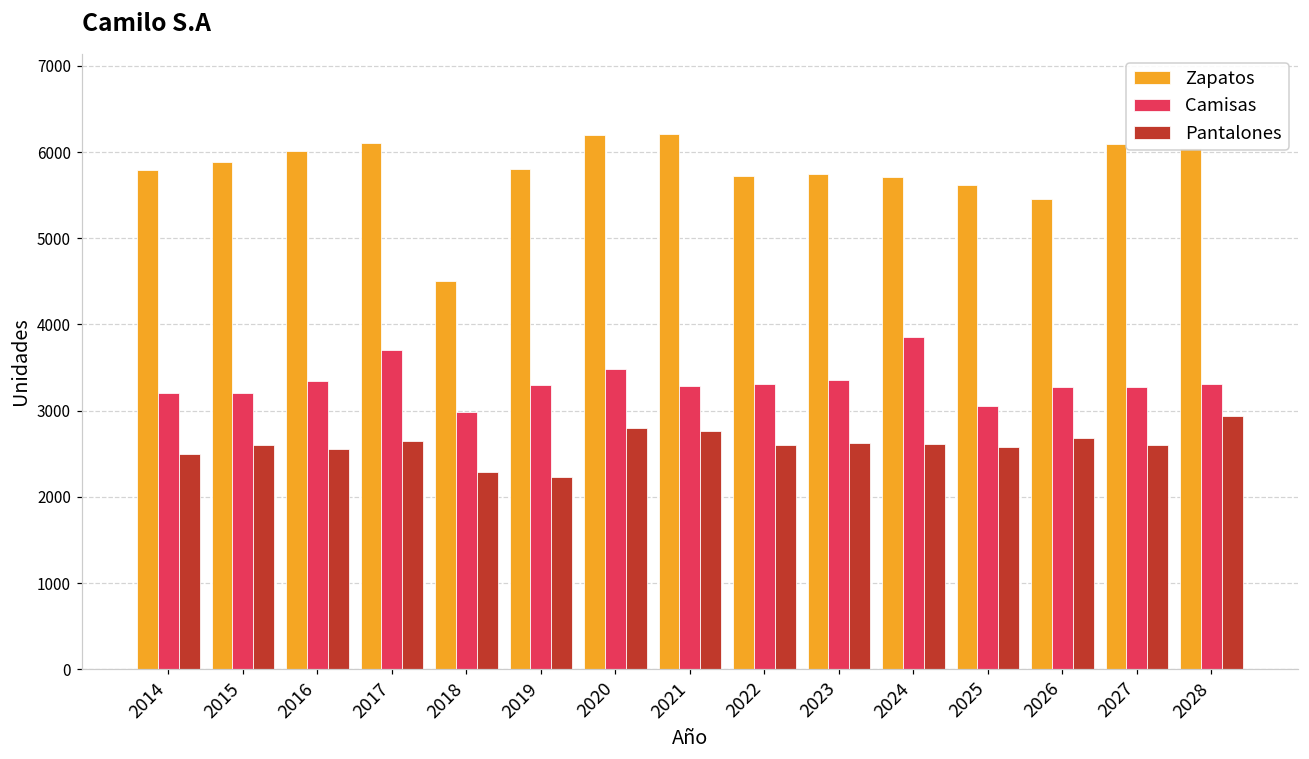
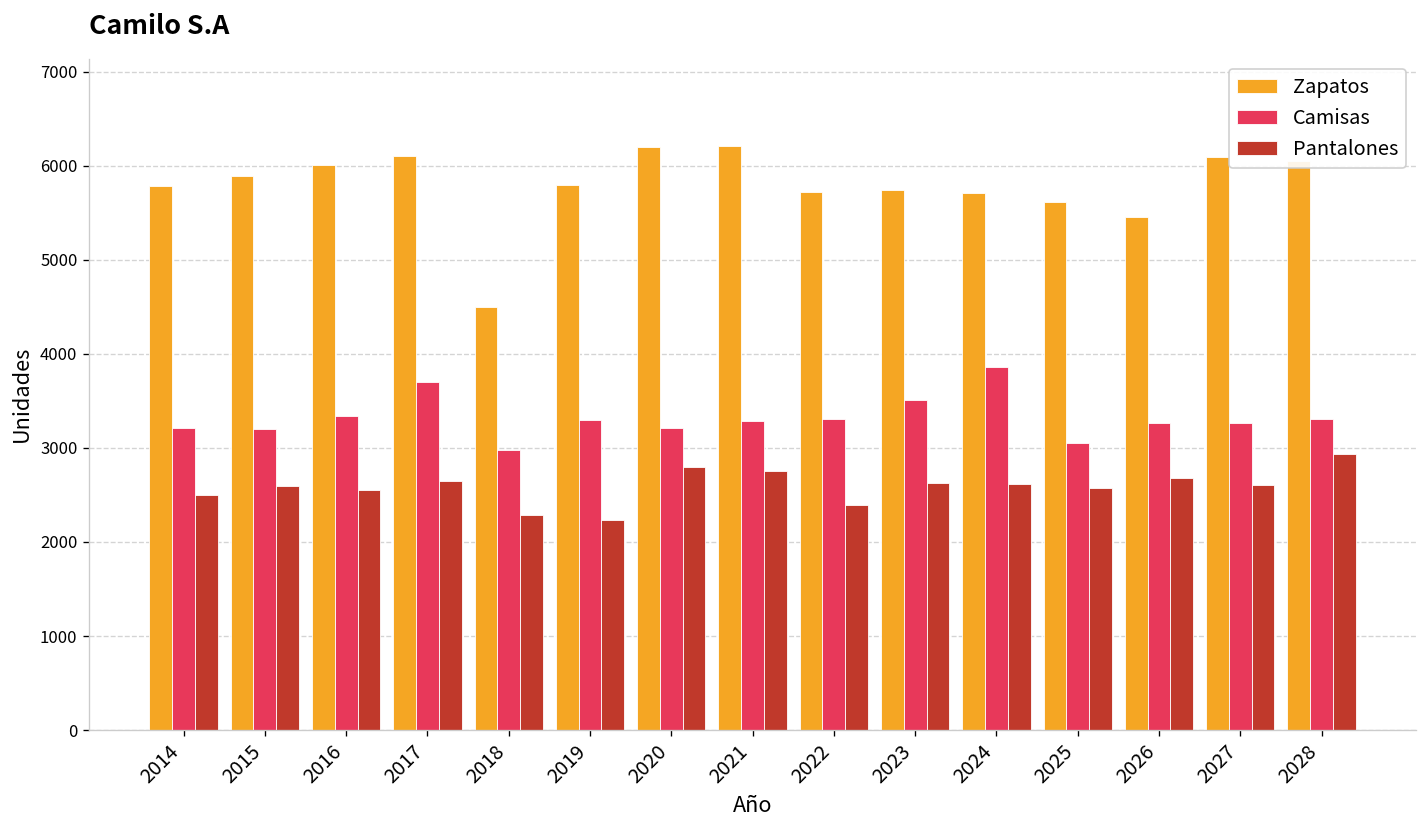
  {
    "Zapatos": {
      "2014": 5800,
      "2015": 5900,
      "2016": 6000,
      "2017": 6100,
      "2018": 4500,
      "2019": 5800,
      "2020": 6200,
      "2021": 6200,
      "2022": 5700,
      "2023": 5700,
      "2024": 5700,
      "2025": 5600,
      "2026": 5500,
      "2027": 6100
    },
    "Camisas": {
      "2014": 3200,
      "2015": 3200,
      "2016": 3300,
      "2017": 3700,
      "2018": 3000,
      "2019": 3300,
-     "2020": 3500,
+     "2020": 3200,
      "2021": 3300,
      "2022": 3300,
-     "2023": 3400,
+     "2023": 3500,
      "2024": 3900,
      "2025": 3100,
      "2026": 3300,
      "2027": 3300,
      "2028": 3300
    },
    "Pantalones": {
      "2014": 2500,
      "2015": 2600,
      "2016": 2600,
      "2017": 2700,
      "2018": 2300,
      "2019": 2200,
      "2020": 2800,
      "2021": 2800,
-     "2022": 2600,
+     "2022": 2400,
      "2023": 2600,
      "2024": 2600,
      "2025": 2600,
      "2026": 2700,
      "2027": 2600,
      "2028": 2900
    }
  }
